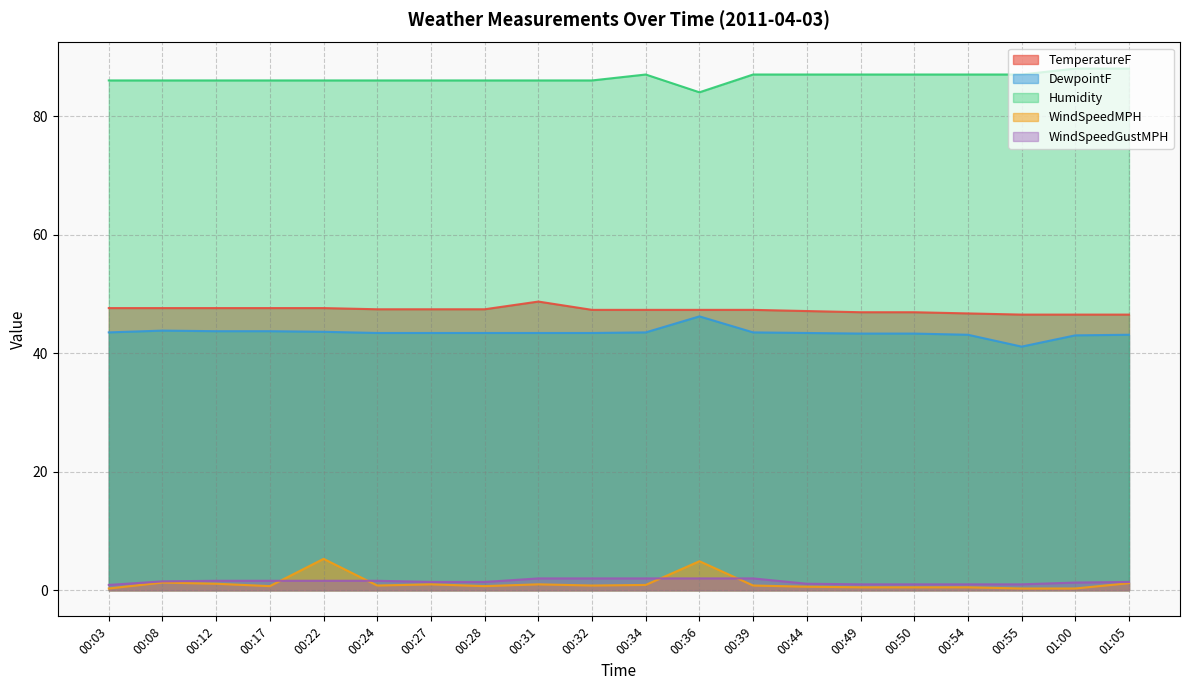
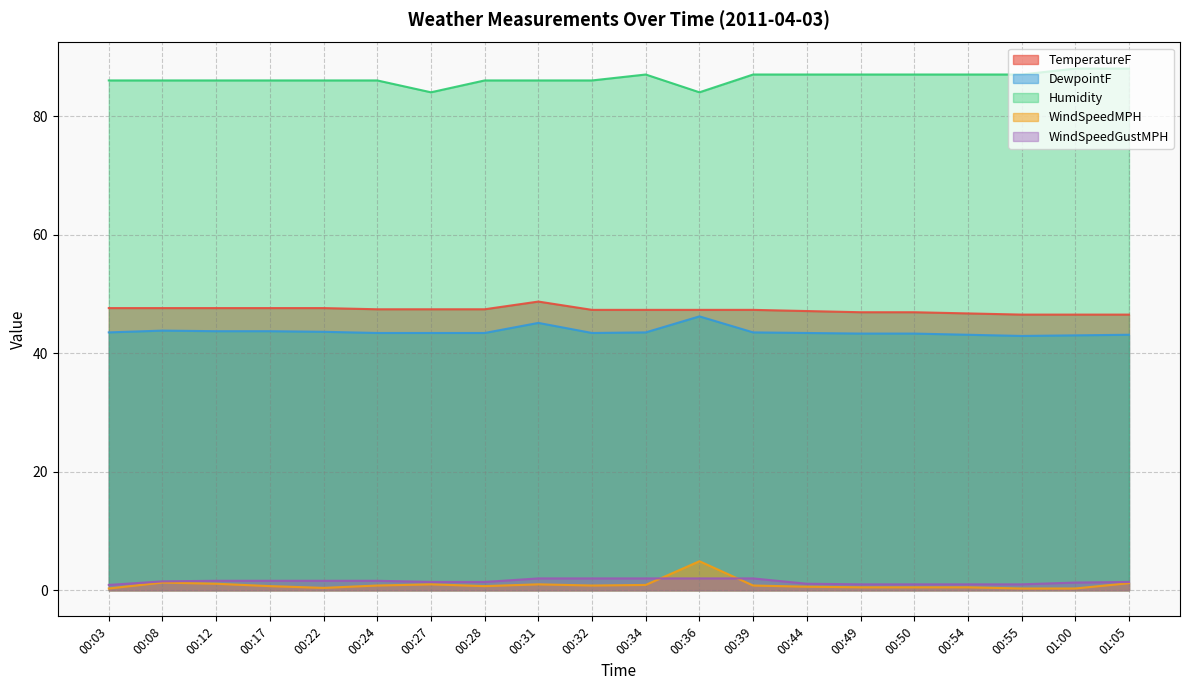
  {
    "TemperatureF": {
      "00:03": 48,
      "00:08": 48,
      "00:12": 48,
      "00:17": 48,
      "00:22": 48,
      "00:24": 47,
      "00:27": 47,
      "00:28": 47,
      "00:31": 49,
      "00:32": 47,
      "00:34": 47,
      "00:36": 47,
      "00:39": 47,
      "00:44": 47,
      "00:49": 47,
      "00:50": 47,
      "00:54": 47,
      "00:55": 47,
      "01:00": 47,
      "01:05": 47
    },
    "DewpointF": {
      "00:03": 44,
      "00:08": 44,
      "00:12": 44,
      "00:17": 44,
      "00:22": 44,
      "00:24": 43,
      "00:27": 43,
      "00:28": 43,
-     "00:31": 43,
+     "00:31": 45,
      "00:32": 43,
      "00:34": 44,
      "00:36": 46,
      "00:39": 44,
      "00:44": 43,
      "00:49": 43,
      "00:50": 43,
      "00:54": 43,
-     "00:55": 41,
+     "00:55": 43,
      "01:00": 43,
      "01:05": 43
    },
    "Humidity": {
      "00:03": 86,
      "00:08": 86,
      "00:12": 86,
      "00:17": 86,
      "00:22": 86,
      "00:24": 86,
-     "00:27": 86,
+     "00:27": 84,
      "00:28": 86,
      "00:31": 86,
      "00:32": 86,
      "00:34": 87,
      "00:36": 84,
      "00:39": 87,
      "00:44": 87,
      "00:49": 87,
      "00:50": 87,
      "00:54": 87
    },
    "WindSpeedMPH": {
      "00:03": 0,
      "00:12": 1,
      "00:17": 1,
-     "00:22": 5,
+     "00:22": 0,
      "00:24": 1,
      "00:28": 1,
      "00:31": 1,
      "00:32": 1,
      "00:34": 1,
      "00:36": 5,
      "00:39": 1,
      "00:44": 1,
      "00:49": 1,
      "00:50": 1,
      "00:54": 1,
      "00:55": 0,
      "01:00": 0
    },
    "WindSpeedGustMPH": {
      "00:03": 1,
      "00:12": 2,
      "00:17": 2,
      "00:22": 2,
      "00:24": 2,
      "00:28": 1,
      "00:31": 2,
      "00:32": 2,
      "00:34": 2,
      "00:36": 2,
      "00:39": 2,
      "00:44": 1,
      "00:49": 1,
      "00:50": 1,
      "00:54": 1,
      "00:55": 1,
      "01:00": 1
    }
  }
